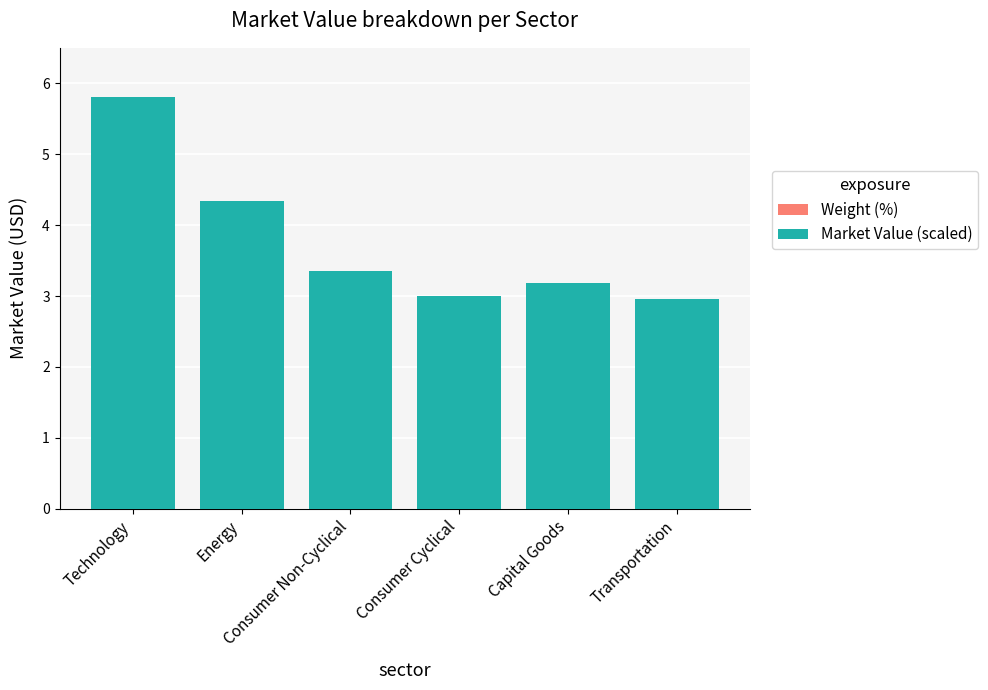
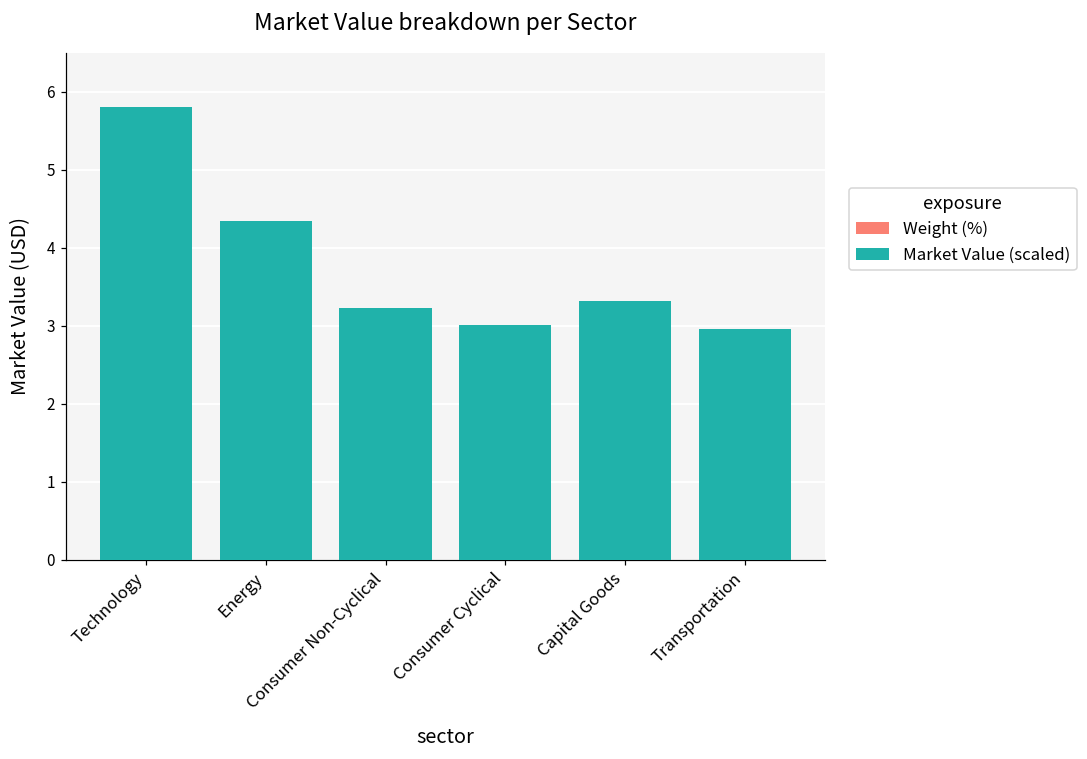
  {
    "Market Value (scaled)": {
      "Technology": 5.8,
      "Energy": 4.3,
-     "Consumer Non-Cyclical": 3.4,
+     "Consumer Non-Cyclical": 3.2,
      "Consumer Cyclical": 3.0,
-     "Capital Goods": 3.2,
+     "Capital Goods": 3.3,
      "Transportation": 3.0
    }
  }
